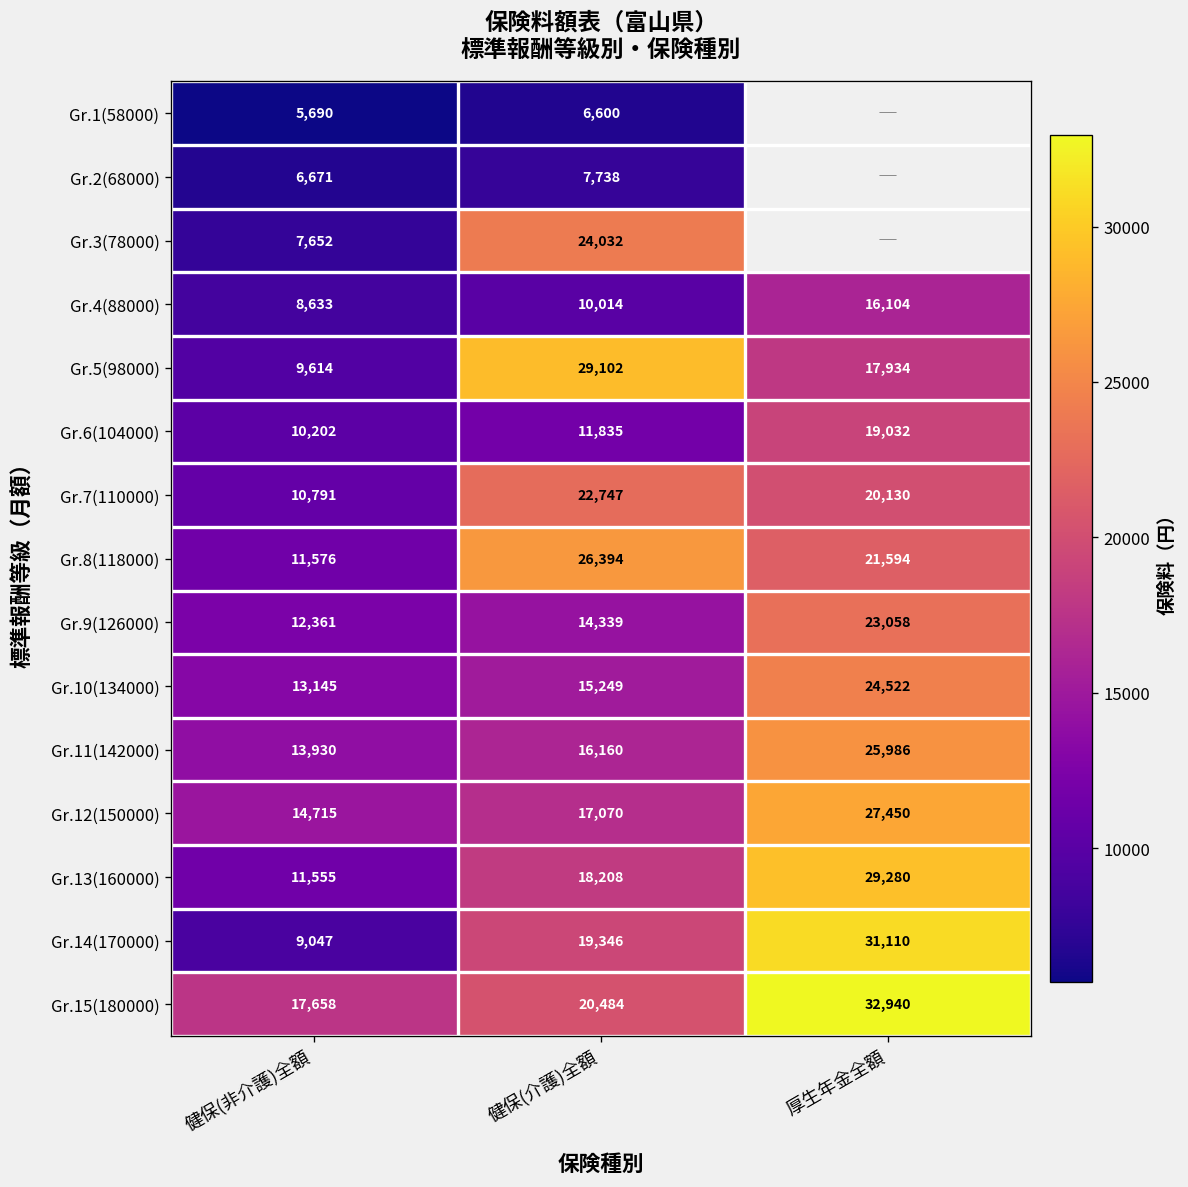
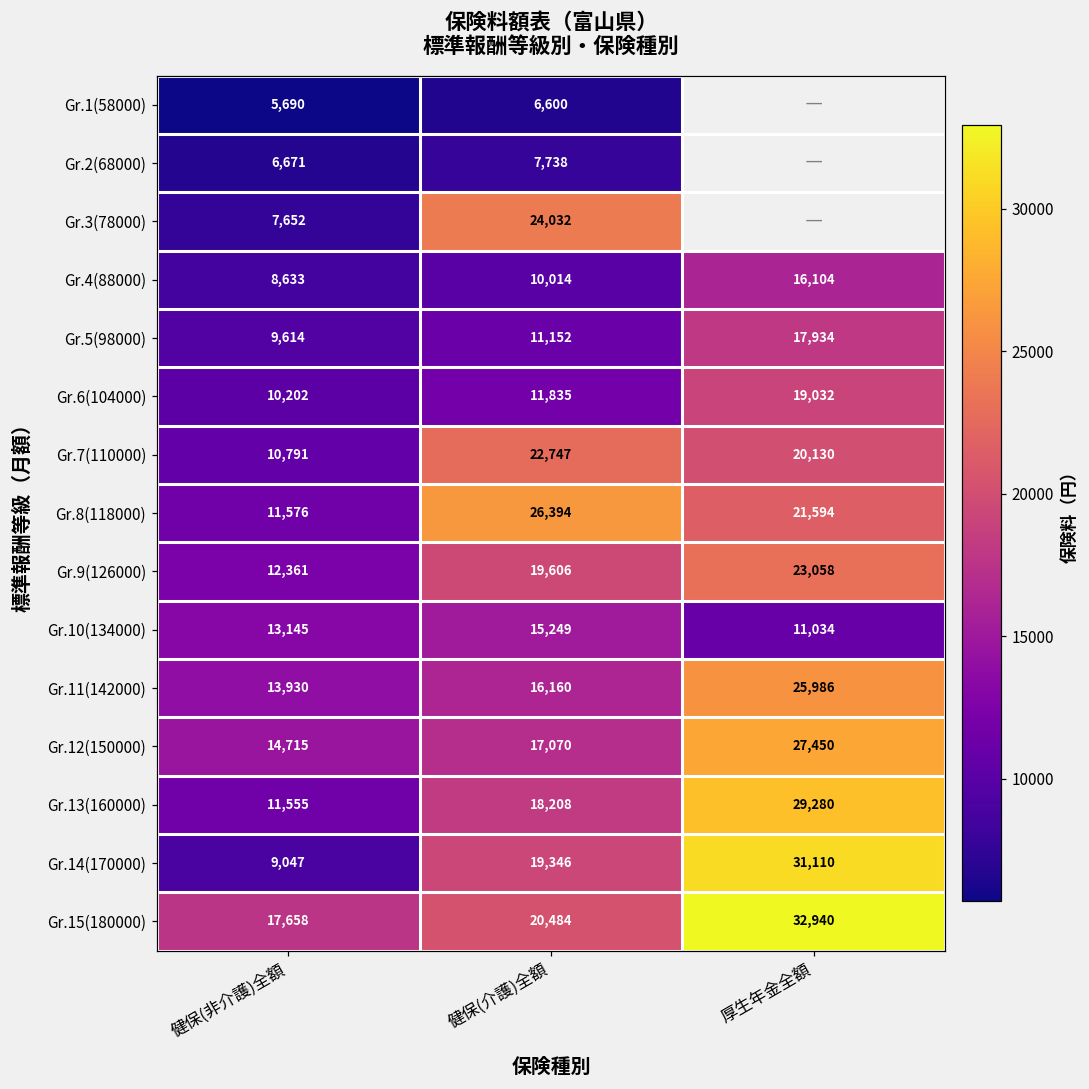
  {
    "Gr.1(58000)": {
      "健保(非介護)全額": "5,690",
      "健保(介護)全額": "6,600"
    },
    "Gr.2(68000)": {
      "健保(非介護)全額": "6,671",
      "健保(介護)全額": "7,738"
    },
    "Gr.3(78000)": {
      "健保(非介護)全額": "7,652",
      "健保(介護)全額": "24,032"
    },
    "Gr.4(88000)": {
      "健保(非介護)全額": "8,633",
      "健保(介護)全額": "10,014",
      "厚生年金全額": "16,104"
    },
    "Gr.5(98000)": {
      "健保(非介護)全額": "9,614",
-     "健保(介護)全額": "29,102",
+     "健保(介護)全額": "11,152",
      "厚生年金全額": "17,934"
    },
    "Gr.6(104000)": {
      "健保(非介護)全額": "10,202",
      "健保(介護)全額": "11,835",
      "厚生年金全額": "19,032"
    },
    "Gr.7(110000)": {
      "健保(非介護)全額": "10,791",
      "健保(介護)全額": "22,747",
      "厚生年金全額": "20,130"
    },
    "Gr.8(118000)": {
      "健保(非介護)全額": "11,576",
      "健保(介護)全額": "26,394",
      "厚生年金全額": "21,594"
    },
    "Gr.9(126000)": {
      "健保(非介護)全額": "12,361",
-     "健保(介護)全額": "14,339",
+     "健保(介護)全額": "19,606",
      "厚生年金全額": "23,058"
    },
    "Gr.10(134000)": {
      "健保(非介護)全額": "13,145",
      "健保(介護)全額": "15,249",
-     "厚生年金全額": "24,522"
+     "厚生年金全額": "11,034"
    },
    "Gr.11(142000)": {
      "健保(非介護)全額": "13,930",
      "健保(介護)全額": "16,160",
      "厚生年金全額": "25,986"
    },
    "Gr.12(150000)": {
      "健保(非介護)全額": "14,715",
      "健保(介護)全額": "17,070",
      "厚生年金全額": "27,450"
    },
    "Gr.13(160000)": {
      "健保(非介護)全額": "11,555",
      "健保(介護)全額": "18,208",
      "厚生年金全額": "29,280"
    },
    "Gr.14(170000)": {
      "健保(非介護)全額": "9,047",
      "健保(介護)全額": "19,346",
      "厚生年金全額": "31,110"
    },
    "Gr.15(180000)": {
      "健保(非介護)全額": "17,658",
      "健保(介護)全額": "20,484",
      "厚生年金全額": "32,940"
    }
  }
